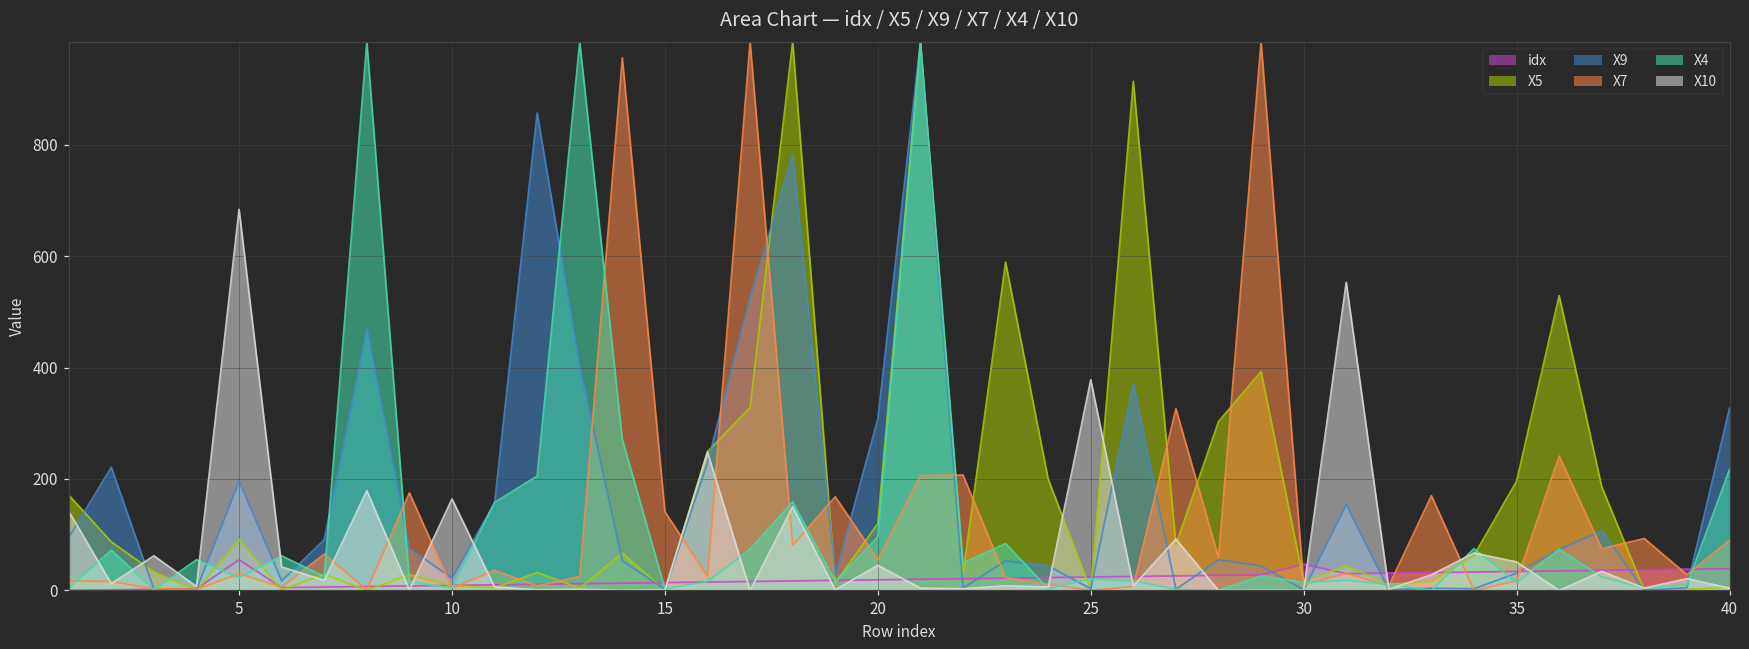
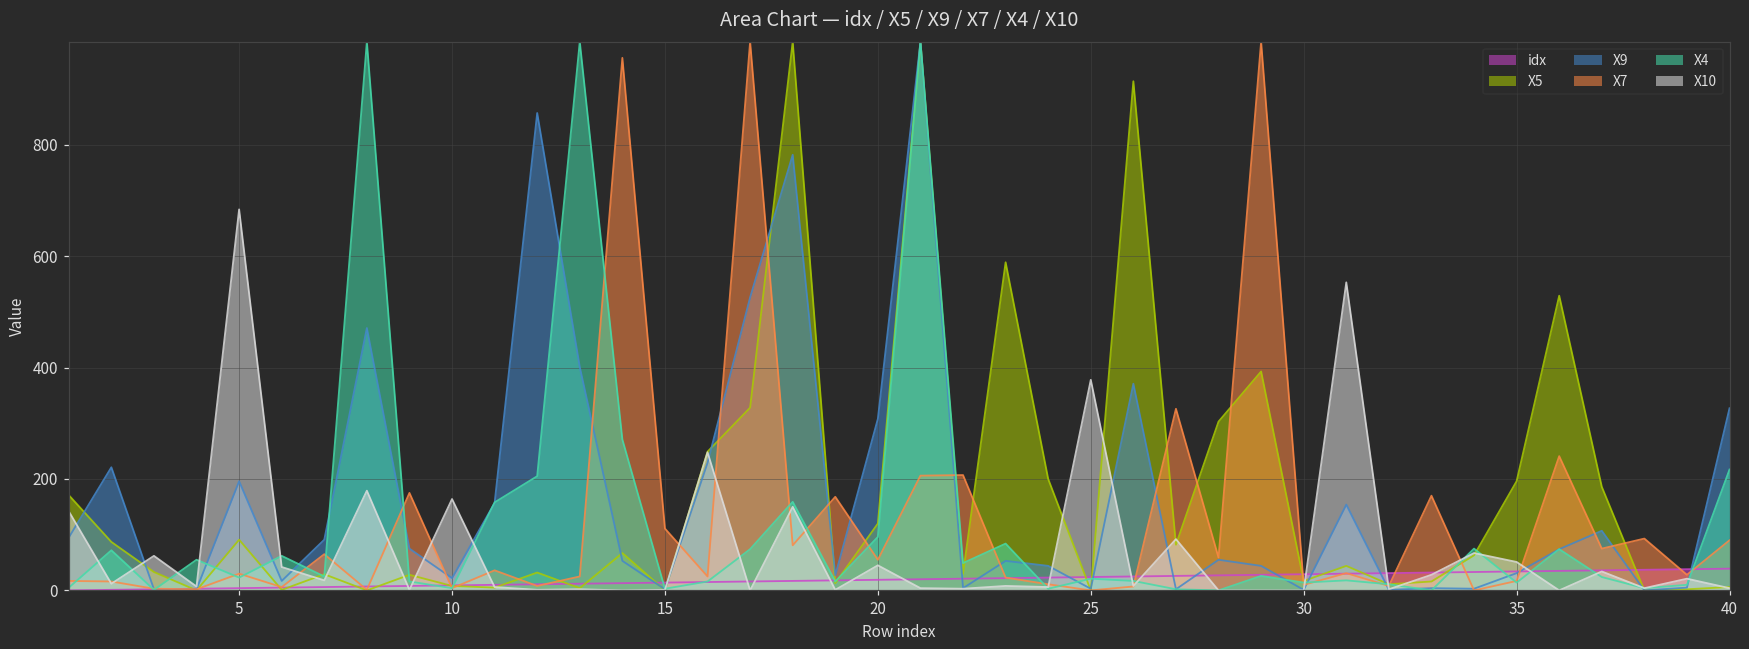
  {
    "idx": {
-     "5": 60,
+     "5": 0,
      "15": 10,
      "20": 20,
-     "30": 50,
+     "30": 30,
      "40": 40
    },
    "X5": {
      "5": 90,
      "20": 120,
      "35": 200
    },
    "X9": {
      "5": 200,
      "10": 20,
      "20": 310,
      "40": 330
    },
    "X7": {
      "5": 30,
-     "15": 140,
+     "15": 110,
      "20": 60,
      "40": 90
    },
    "X4": {
      "5": 20,
      "20": 100,
      "40": 220
    },
    "X10": {
      "5": 680,
      "10": 160,
      "20": 50,
      "25": 380,
      "35": 50
    }
  }
